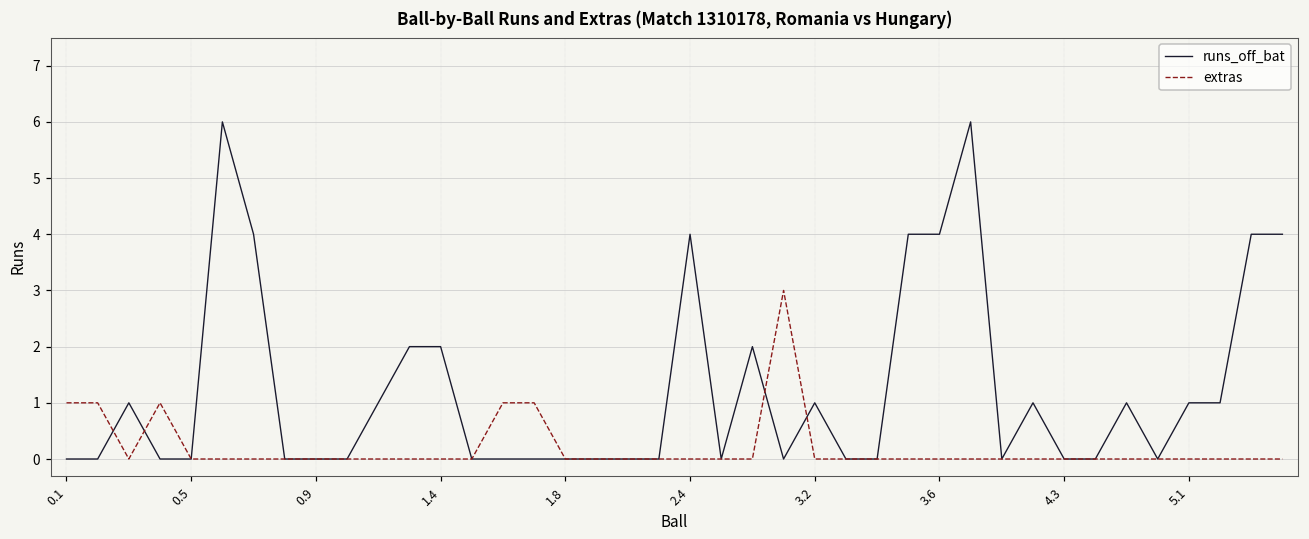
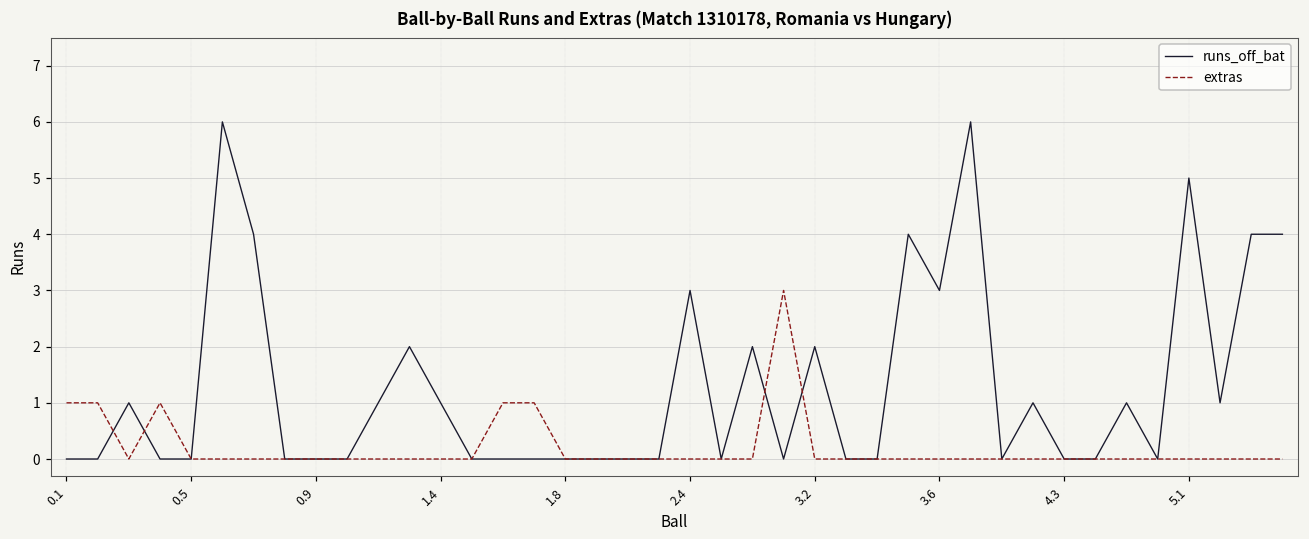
  {
    "runs_off_bat": {
      "0.1": 0,
-     "1.4": 2,
-     "2.4": 4,
-     "3.2": 1,
-     "3.6": 4,
-     "5.1": 1
+     "1.4": 1,
+     "2.4": 3,
+     "3.2": 2,
+     "3.6": 3,
+     "5.1": 5
    },
    "extras": {
      "0.1": 1,
      "1.4": 0,
      "2.4": 0,
      "3.2": 0,
      "3.6": 0,
      "5.1": 0
    }
  }
